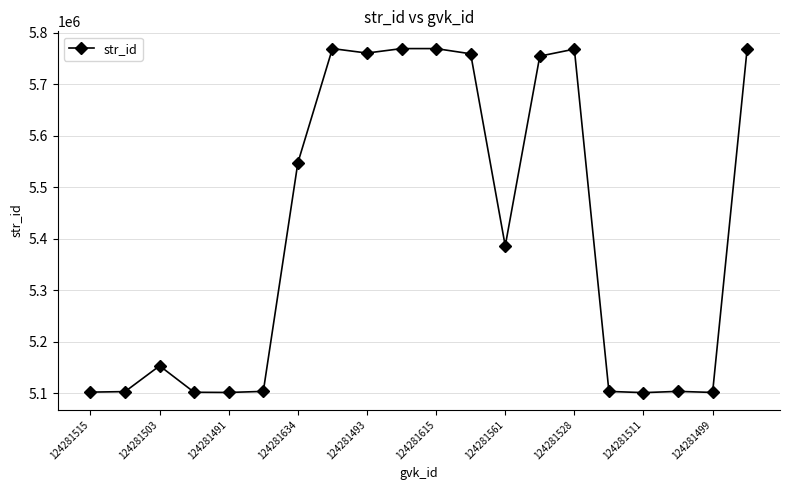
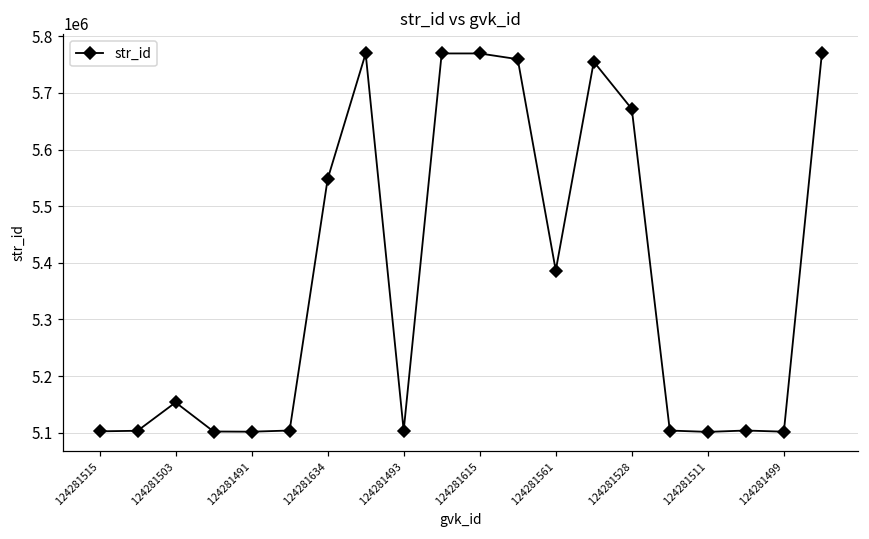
  {
    "124281515": 5100000,
    "124281503": 5150000,
    "124281491": 5100000,
    "124281634": 5550000,
-   "124281493": 5760000,
+   "124281493": 5100000,
    "124281615": 5770000,
    "124281561": 5390000,
-   "124281528": 5770000,
+   "124281528": 5670000,
    "124281511": 5100000,
    "124281499": 5100000
  }
